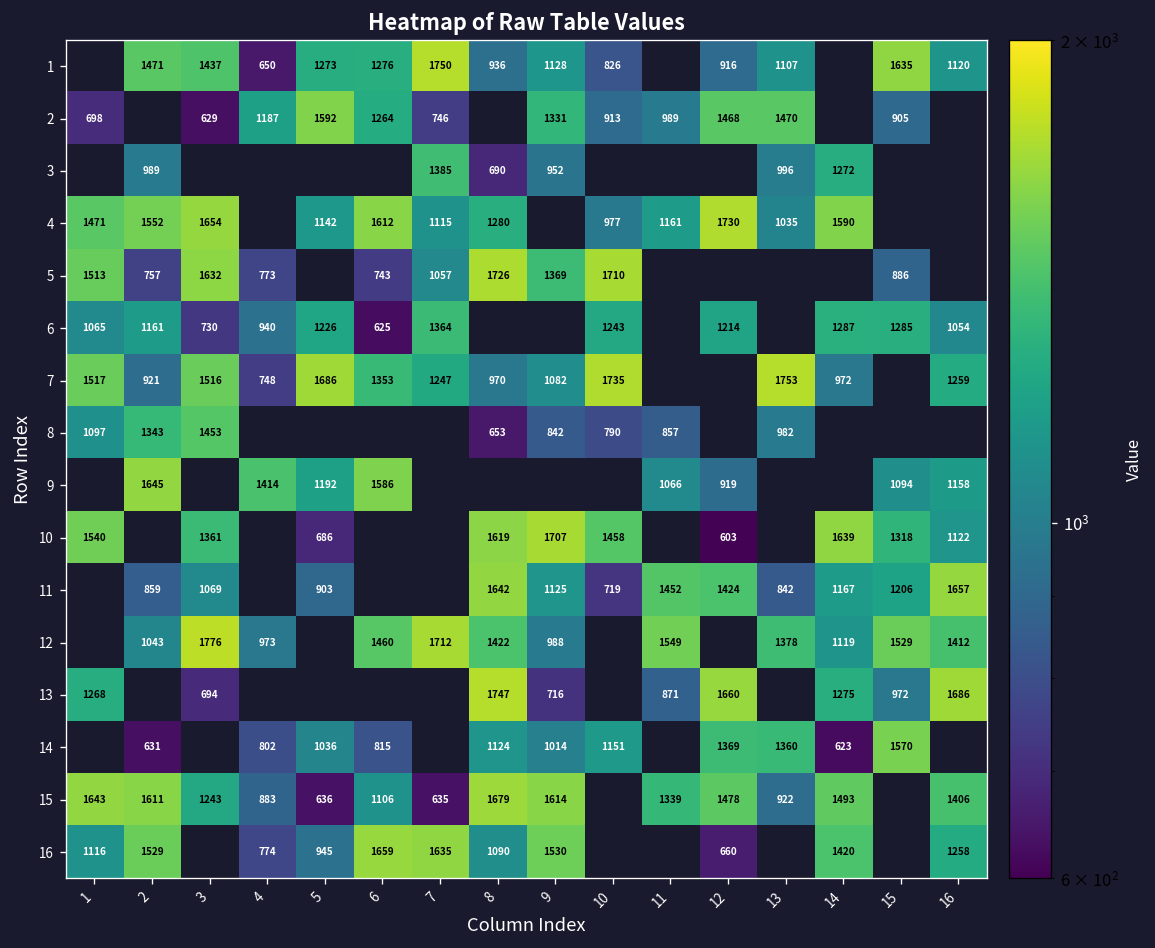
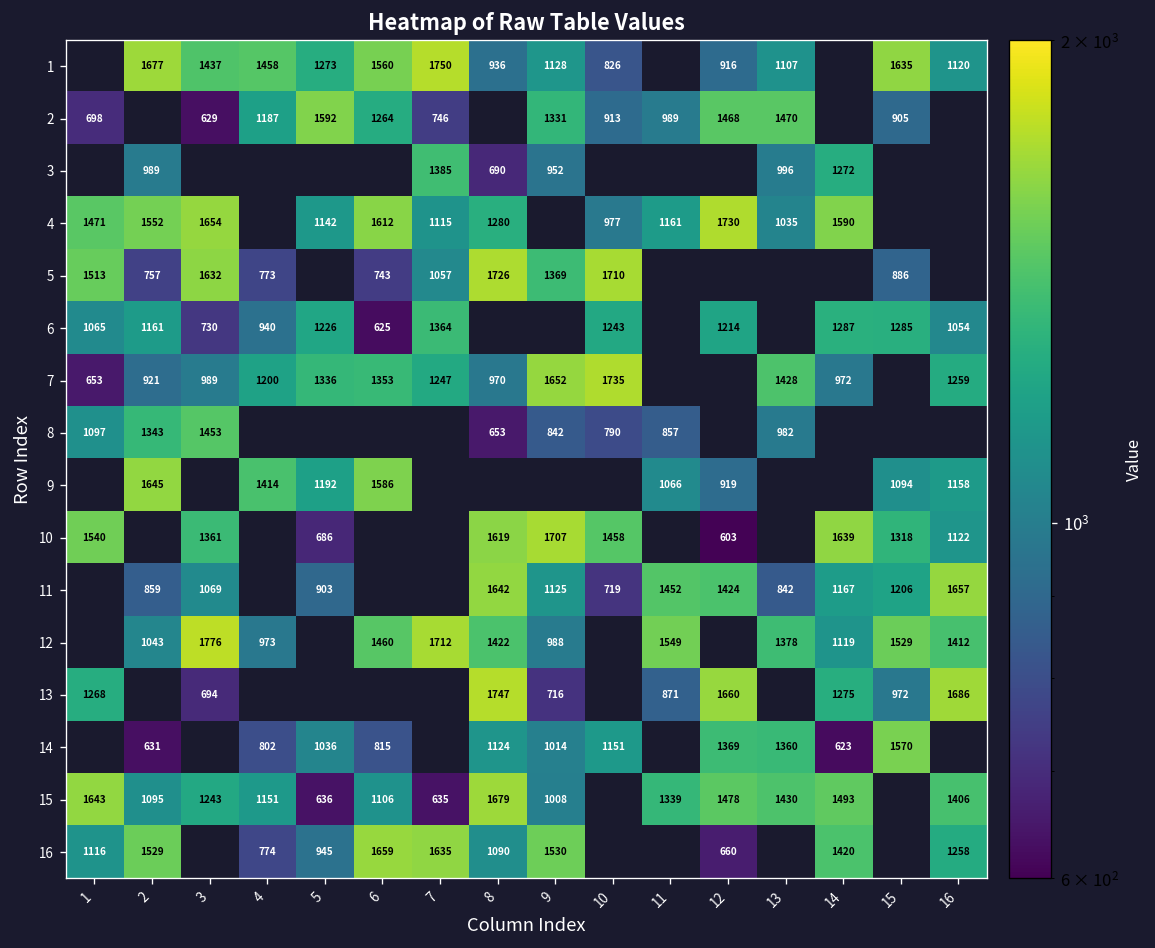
  {
    "1": {
-     "2": 1471,
+     "2": 1677,
      "3": 1437,
-     "4": 650,
+     "4": 1458,
      "5": 1273,
-     "6": 1276,
+     "6": 1560,
      "7": 1750,
      "8": 936,
      "9": 1128,
      "10": 826,
      "12": 916,
      "13": 1107,
      "15": 1635,
      "16": 1120
    },
    "2": {
      "1": 698,
      "3": 629,
      "4": 1187,
      "5": 1592,
      "6": 1264,
      "7": 746,
      "9": 1331,
      "10": 913,
      "11": 989,
      "12": 1468,
      "13": 1470,
      "15": 905
    },
    "3": {
      "2": 989,
      "7": 1385,
      "8": 690,
      "9": 952,
      "13": 996,
      "14": 1272
    },
    "4": {
      "1": 1471,
      "2": 1552,
      "3": 1654,
      "5": 1142,
      "6": 1612,
      "7": 1115,
      "8": 1280,
      "10": 977,
      "11": 1161,
      "12": 1730,
      "13": 1035,
      "14": 1590
    },
    "5": {
      "1": 1513,
      "2": 757,
      "3": 1632,
      "4": 773,
      "6": 743,
      "7": 1057,
      "8": 1726,
      "9": 1369,
      "10": 1710,
      "15": 886
    },
    "6": {
      "1": 1065,
      "2": 1161,
      "3": 730,
      "4": 940,
      "5": 1226,
      "6": 625,
      "7": 1364,
      "10": 1243,
      "12": 1214,
      "14": 1287,
      "15": 1285,
      "16": 1054
    },
    "7": {
-     "1": 1517,
+     "1": 653,
      "2": 921,
-     "3": 1516,
-     "4": 748,
-     "5": 1686,
+     "3": 989,
+     "4": 1200,
+     "5": 1336,
      "6": 1353,
      "7": 1247,
      "8": 970,
-     "9": 1082,
+     "9": 1652,
      "10": 1735,
-     "13": 1753,
+     "13": 1428,
      "14": 972,
      "16": 1259
    },
    "8": {
      "1": 1097,
      "2": 1343,
      "3": 1453,
      "8": 653,
      "9": 842,
      "10": 790,
      "11": 857,
      "13": 982
    },
    "9": {
      "2": 1645,
      "4": 1414,
      "5": 1192,
      "6": 1586,
      "11": 1066,
      "12": 919,
      "15": 1094,
      "16": 1158
    },
    "10": {
      "1": 1540,
      "3": 1361,
      "5": 686,
      "8": 1619,
      "9": 1707,
      "10": 1458,
      "12": 603,
      "14": 1639,
      "15": 1318,
      "16": 1122
    },
    "11": {
      "2": 859,
      "3": 1069,
      "5": 903,
      "8": 1642,
      "9": 1125,
      "10": 719,
      "11": 1452,
      "12": 1424,
      "13": 842,
      "14": 1167,
      "15": 1206,
      "16": 1657
    },
    "12": {
      "2": 1043,
      "3": 1776,
      "4": 973,
      "6": 1460,
      "7": 1712,
      "8": 1422,
      "9": 988,
      "11": 1549,
      "13": 1378,
      "14": 1119,
      "15": 1529,
      "16": 1412
    },
    "13": {
      "1": 1268,
      "3": 694,
      "8": 1747,
      "9": 716,
      "11": 871,
      "12": 1660,
      "14": 1275,
      "15": 972,
      "16": 1686
    },
    "14": {
      "2": 631,
      "4": 802,
      "5": 1036,
      "6": 815,
      "8": 1124,
      "9": 1014,
      "10": 1151,
      "12": 1369,
      "13": 1360,
      "14": 623,
      "15": 1570
    },
    "15": {
      "1": 1643,
-     "2": 1611,
+     "2": 1095,
      "3": 1243,
-     "4": 883,
+     "4": 1151,
      "5": 636,
      "6": 1106,
      "7": 635,
      "8": 1679,
-     "9": 1614,
+     "9": 1008,
      "11": 1339,
      "12": 1478,
-     "13": 922,
+     "13": 1430,
      "14": 1493,
      "16": 1406
    },
    "16": {
      "1": 1116,
      "2": 1529,
      "4": 774,
      "5": 945,
      "6": 1659,
      "7": 1635,
      "8": 1090,
      "9": 1530,
      "12": 660,
      "14": 1420,
      "16": 1258
    }
  }
